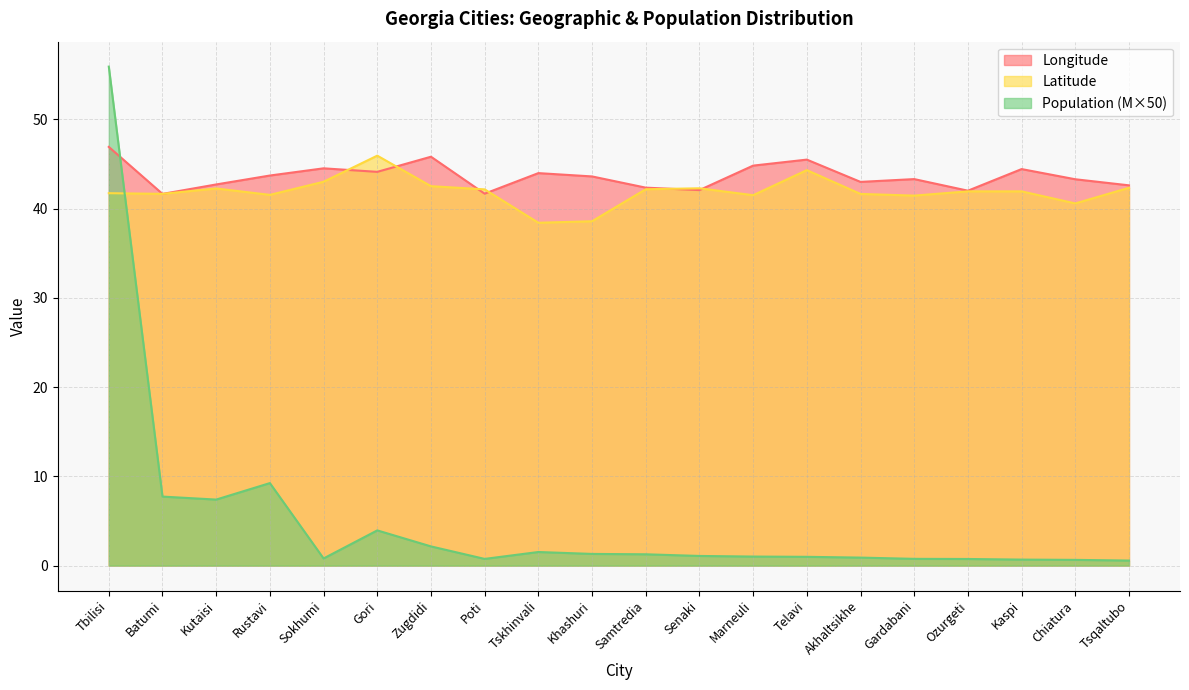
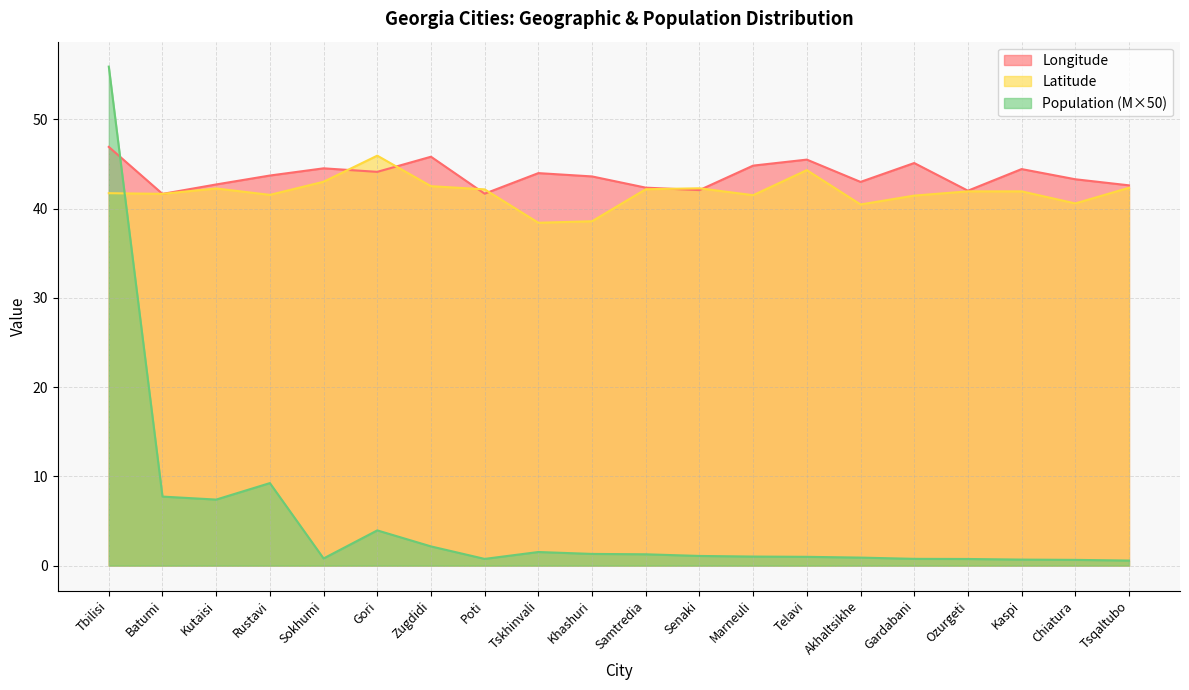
  {
    "Longitude": {
      "Tbilisi": 47,
      "Kutaisi": 43,
      "Rustavi": 44,
      "Sokhumi": 45,
      "Gori": 44,
      "Zugdidi": 46,
      "Poti": 42,
      "Tskhinvali": 44,
      "Khashuri": 44,
      "Marneuli": 45,
      "Telavi": 45,
      "Akhaltsikhe": 43,
-     "Gardabani": 43,
+     "Gardabani": 45,
      "Kaspi": 44,
      "Chiatura": 43
    },
    "Latitude": {
      "Tbilisi": 42,
      "Kutaisi": 42,
      "Rustavi": 42,
      "Sokhumi": 43,
      "Gori": 46,
      "Zugdidi": 43,
      "Poti": 42,
      "Tskhinvali": 38,
      "Khashuri": 39,
      "Marneuli": 41,
      "Telavi": 44,
-     "Akhaltsikhe": 42,
+     "Akhaltsikhe": 40,
      "Gardabani": 41,
      "Kaspi": 42,
      "Chiatura": 41
    },
    "Population (M×50)": {
      "Tbilisi": 56,
      "Batumi": 8,
      "Kutaisi": 7,
      "Rustavi": 9,
      "Sokhumi": 1,
      "Gori": 4,
      "Zugdidi": 2,
      "Poti": 1,
      "Tskhinvali": 2,
      "Khashuri": 1,
      "Samtredia": 1,
      "Senaki": 1,
      "Marneuli": 1,
      "Telavi": 1,
      "Akhaltsikhe": 1,
      "Gardabani": 1,
      "Ozurgeti": 1,
      "Kaspi": 1,
      "Chiatura": 1,
      "Tsqaltubo": 1
    }
  }
